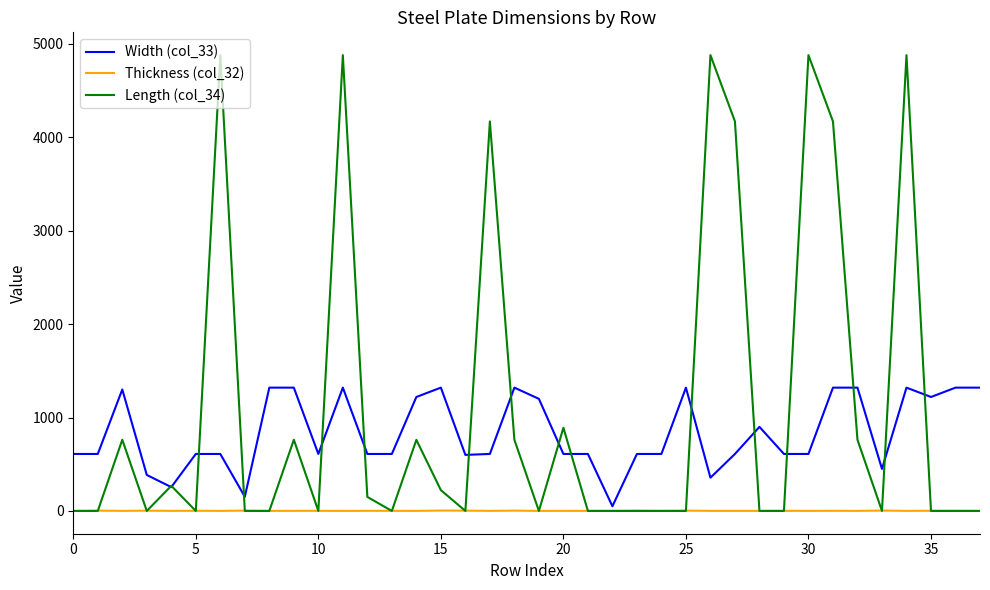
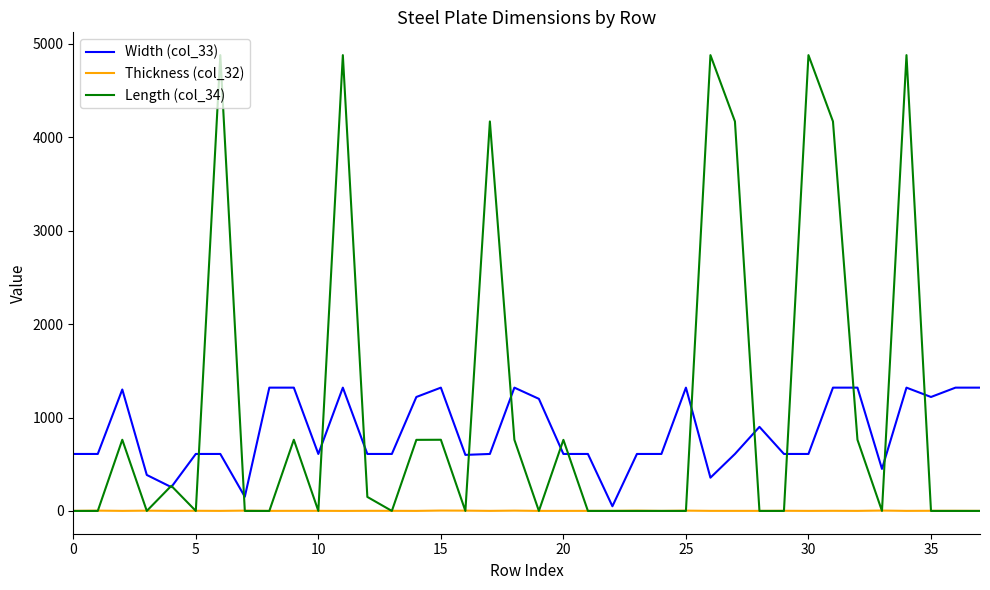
  {
    "Width (col_33)": {
      "0": 600,
      "5": 600,
      "10": 600,
      "15": 1300,
      "20": 600,
      "25": 1300,
      "30": 600,
      "35": 1200
    },
    "Thickness (col_32)": {
      "15": 0,
      "20": 0,
      "30": 0
    },
    "Length (col_34)": {
-     "15": 200,
-     "20": 900,
+     "15": 800,
+     "20": 800,
      "30": 4900
    }
  }
